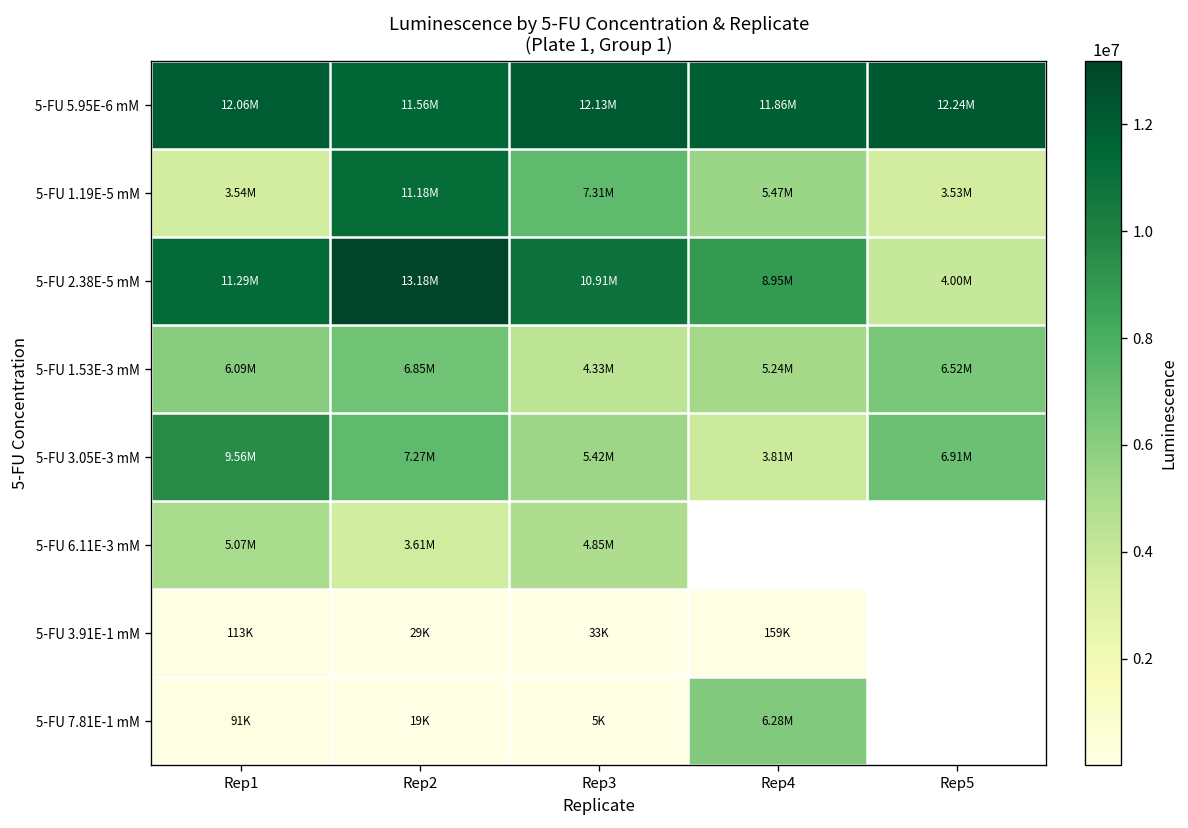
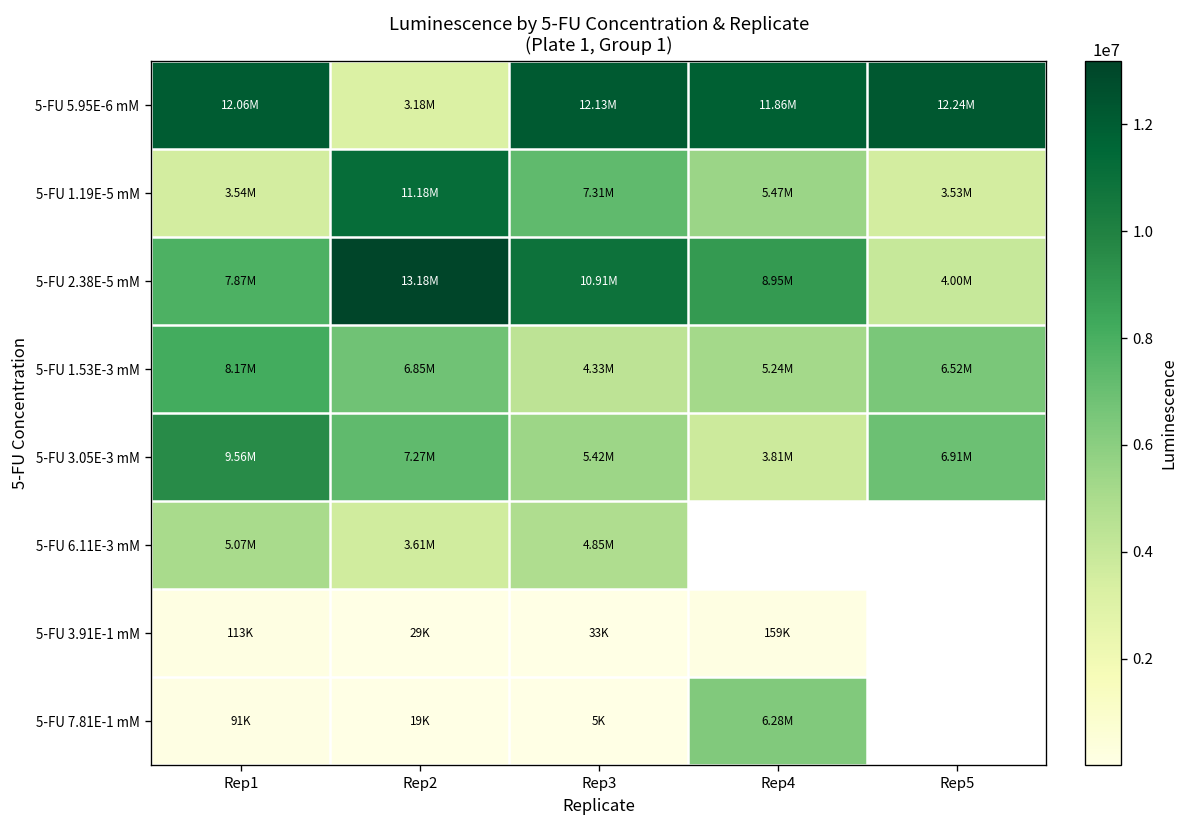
  {
    "5-FU 5.95E-6 mM": {
      "Rep1": "12.06M",
-     "Rep2": "11.56M",
+     "Rep2": "3.18M",
      "Rep3": "12.13M",
      "Rep4": "11.86M",
      "Rep5": "12.24M"
    },
    "5-FU 1.19E-5 mM": {
      "Rep1": "3.54M",
      "Rep2": "11.18M",
      "Rep3": "7.31M",
      "Rep4": "5.47M",
      "Rep5": "3.53M"
    },
    "5-FU 2.38E-5 mM": {
-     "Rep1": "11.29M",
+     "Rep1": "7.87M",
      "Rep2": "13.18M",
      "Rep3": "10.91M",
      "Rep4": "8.95M",
      "Rep5": "4.00M"
    },
    "5-FU 1.53E-3 mM": {
-     "Rep1": "6.09M",
+     "Rep1": "8.17M",
      "Rep2": "6.85M",
      "Rep3": "4.33M",
      "Rep4": "5.24M",
      "Rep5": "6.52M"
    },
    "5-FU 3.05E-3 mM": {
      "Rep1": "9.56M",
      "Rep2": "7.27M",
      "Rep3": "5.42M",
      "Rep4": "3.81M",
      "Rep5": "6.91M"
    },
    "5-FU 6.11E-3 mM": {
      "Rep1": "5.07M",
      "Rep2": "3.61M",
      "Rep3": "4.85M"
    },
    "5-FU 3.91E-1 mM": {
      "Rep1": "113K",
      "Rep2": "29K",
      "Rep3": "33K",
      "Rep4": "159K"
    },
    "5-FU 7.81E-1 mM": {
      "Rep1": "91K",
      "Rep2": "19K",
      "Rep3": "5K",
      "Rep4": "6.28M"
    }
  }
